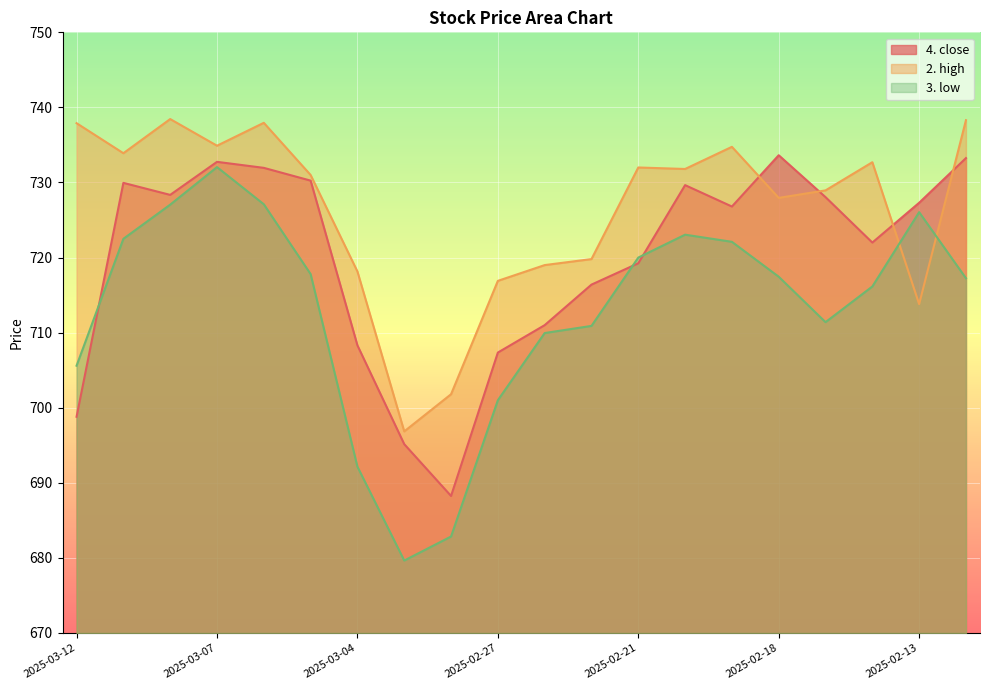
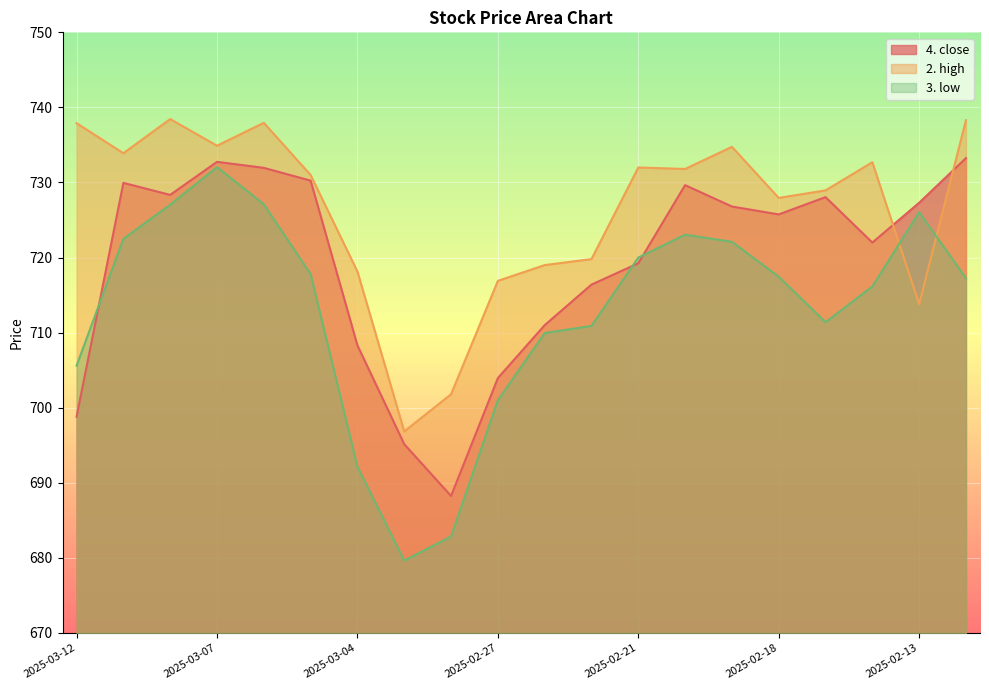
  {
    "4. close": {
      "2025-03-12": 699,
      "2025-03-07": 733,
      "2025-03-04": 708,
-     "2025-02-27": 707,
+     "2025-02-27": 704,
      "2025-02-21": 719,
-     "2025-02-18": 734,
+     "2025-02-18": 726,
      "2025-02-13": 727
    },
    "2. high": {
      "2025-03-12": 738,
      "2025-03-07": 735,
      "2025-03-04": 718,
      "2025-02-27": 717,
      "2025-02-21": 732,
      "2025-02-18": 728,
      "2025-02-13": 714
    },
    "3. low": {
      "2025-03-12": 706,
      "2025-03-07": 732,
      "2025-03-04": 692,
      "2025-02-27": 701,
      "2025-02-21": 720,
      "2025-02-18": 717,
      "2025-02-13": 726
    }
  }
